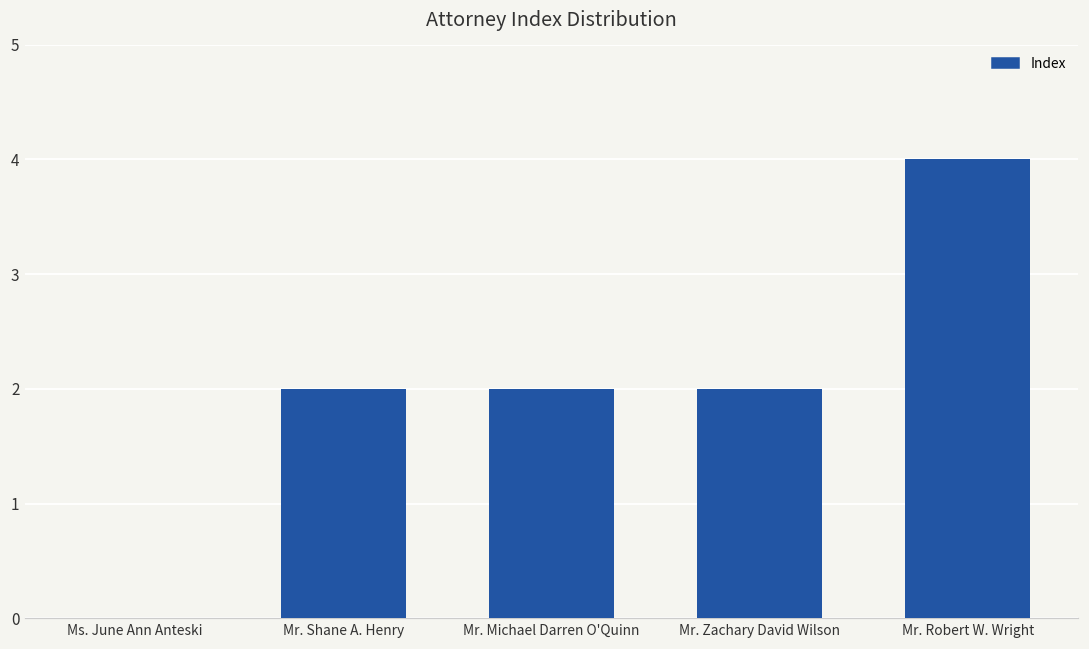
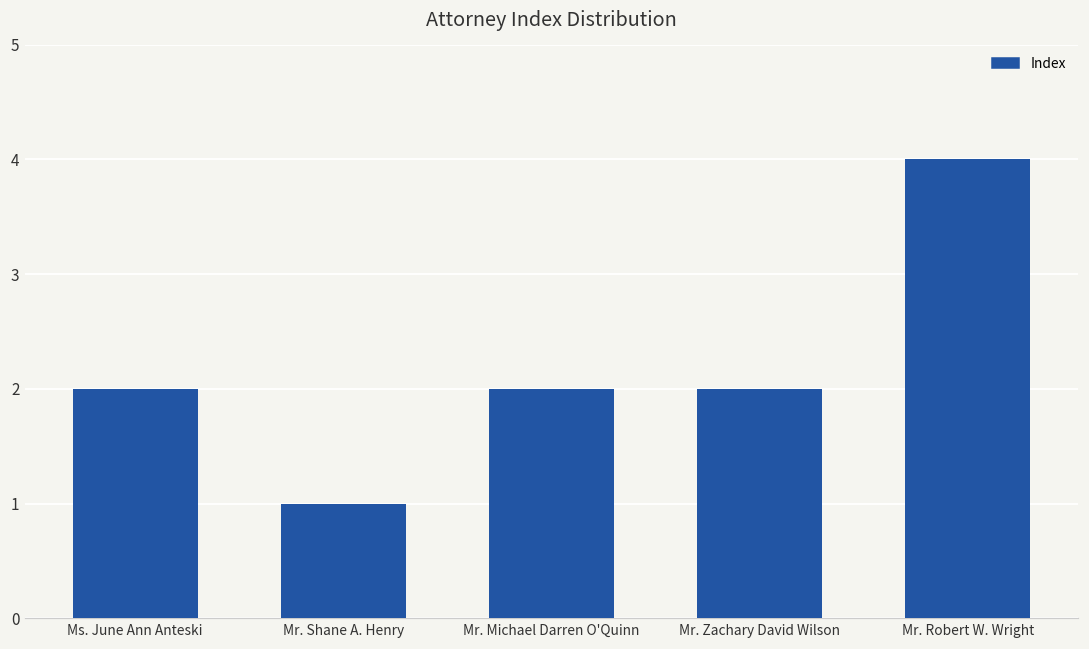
  {
-   "Ms. June Ann Anteski": 0,
-   "Mr. Shane A. Henry": 2,
+   "Ms. June Ann Anteski": 2,
+   "Mr. Shane A. Henry": 1,
    "Mr. Michael Darren O'Quinn": 2,
    "Mr. Zachary David Wilson": 2,
    "Mr. Robert W. Wright": 4
  }
